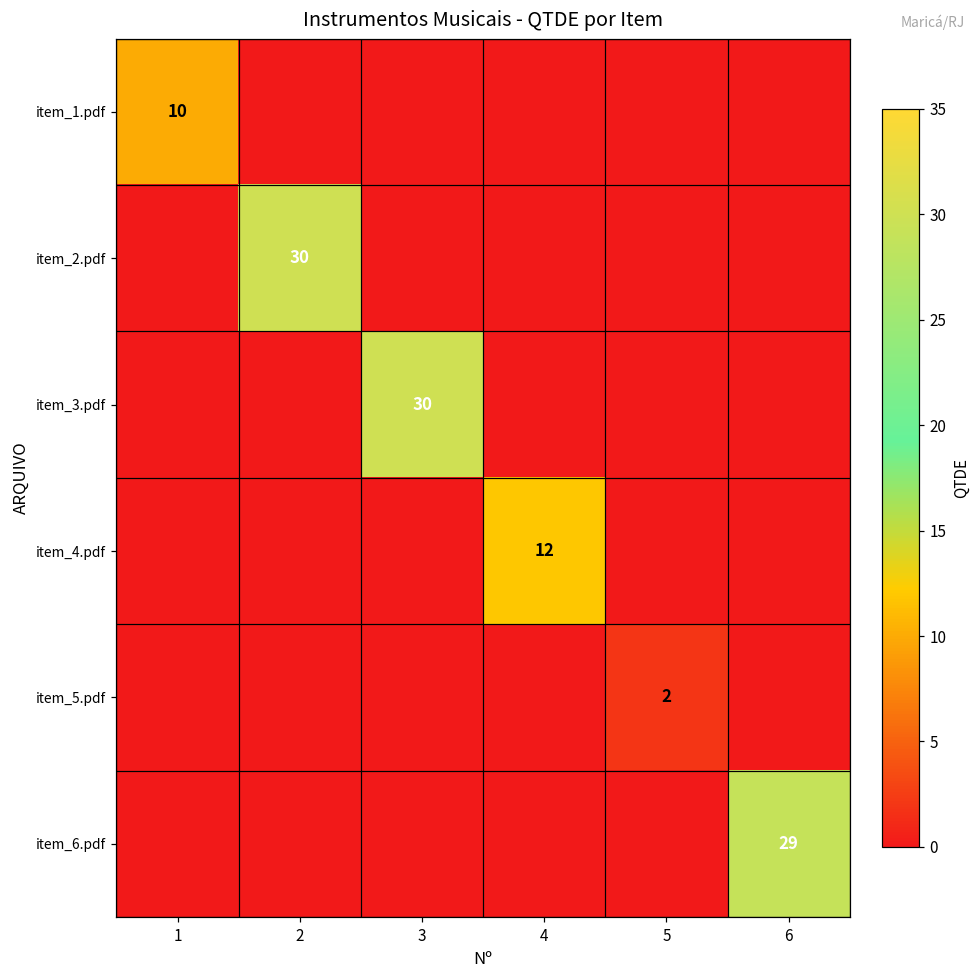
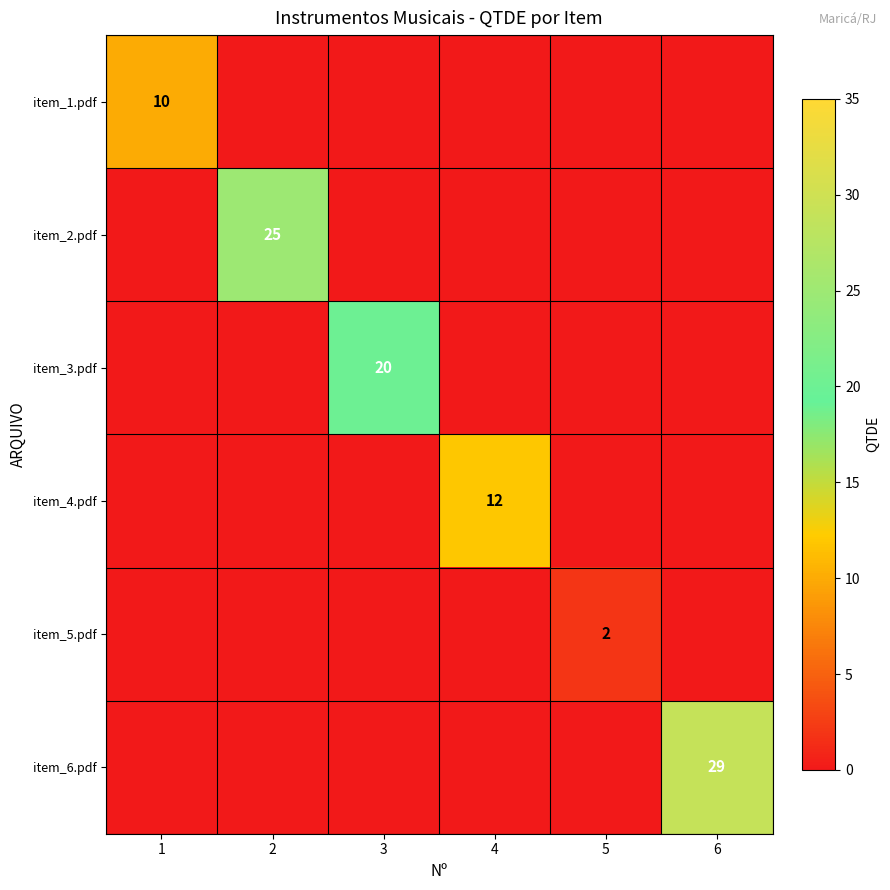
  {
    "item_1.pdf": {
      "1": 10
    },
    "item_2.pdf": {
-     "2": 30
+     "2": 25
    },
    "item_3.pdf": {
-     "3": 30
+     "3": 20
    },
    "item_4.pdf": {
      "4": 12
    },
    "item_5.pdf": {
      "5": 2
    },
    "item_6.pdf": {
      "6": 29
    }
  }
